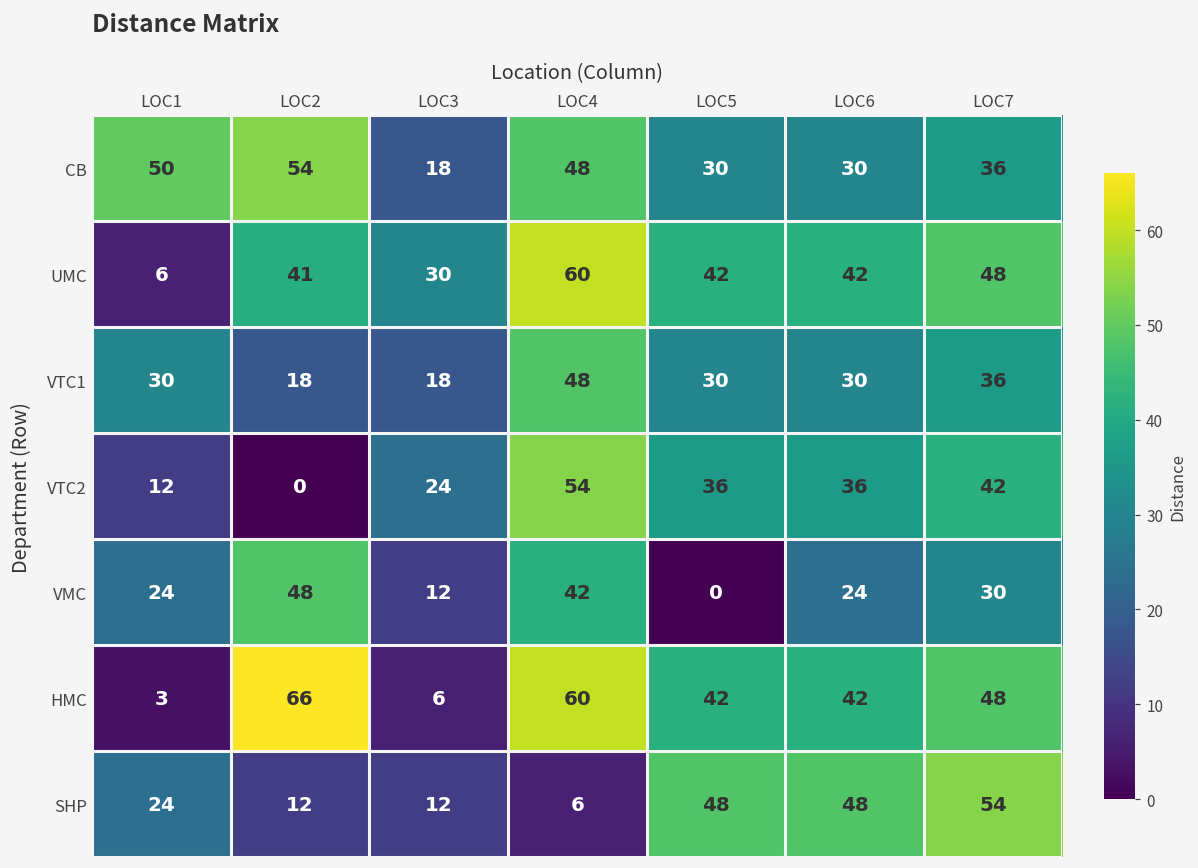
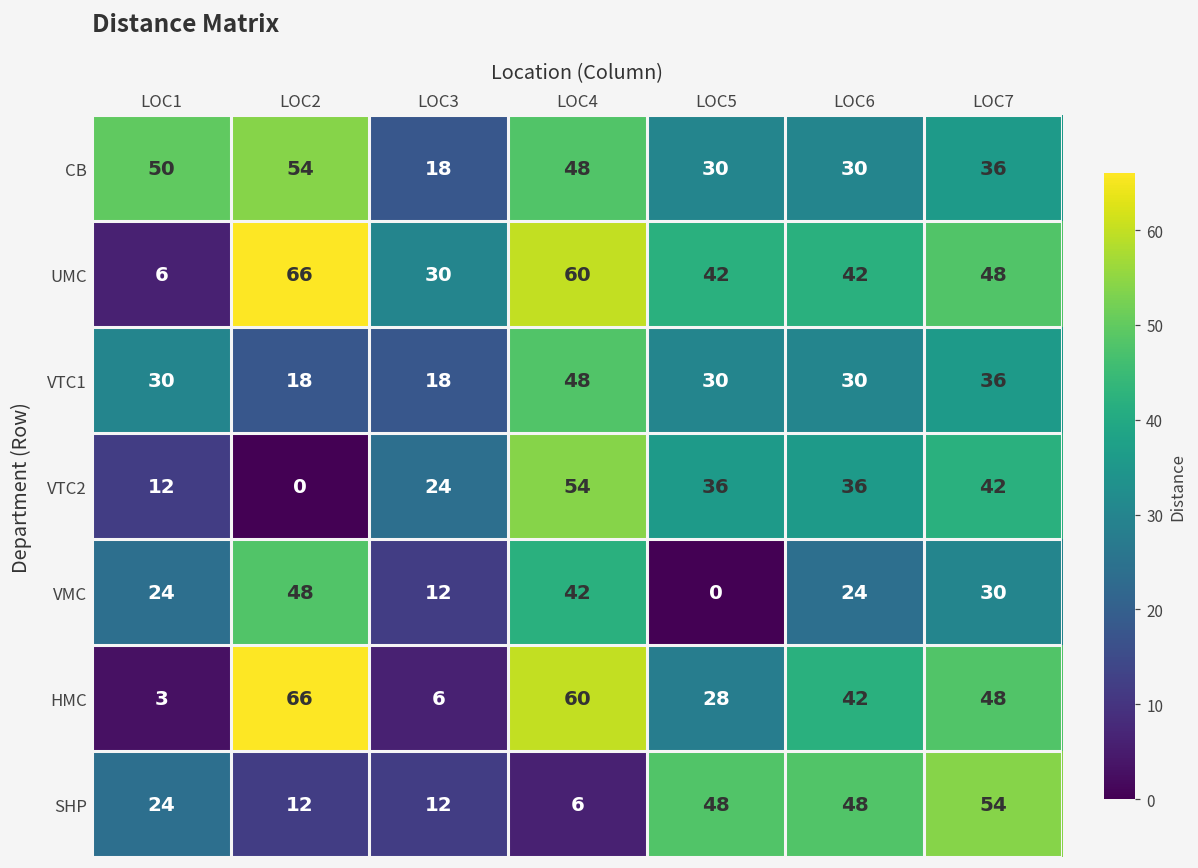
  {
    "CB": {
      "LOC1": 50,
      "LOC2": 54,
      "LOC3": 18,
      "LOC4": 48,
      "LOC5": 30,
      "LOC6": 30,
      "LOC7": 36
    },
    "UMC": {
      "LOC1": 6,
-     "LOC2": 41,
+     "LOC2": 66,
      "LOC3": 30,
      "LOC4": 60,
      "LOC5": 42,
      "LOC6": 42,
      "LOC7": 48
    },
    "VTC1": {
      "LOC1": 30,
      "LOC2": 18,
      "LOC3": 18,
      "LOC4": 48,
      "LOC5": 30,
      "LOC6": 30,
      "LOC7": 36
    },
    "VTC2": {
      "LOC1": 12,
      "LOC2": 0,
      "LOC3": 24,
      "LOC4": 54,
      "LOC5": 36,
      "LOC6": 36,
      "LOC7": 42
    },
    "VMC": {
      "LOC1": 24,
      "LOC2": 48,
      "LOC3": 12,
      "LOC4": 42,
      "LOC5": 0,
      "LOC6": 24,
      "LOC7": 30
    },
    "HMC": {
      "LOC1": 3,
      "LOC2": 66,
      "LOC3": 6,
      "LOC4": 60,
-     "LOC5": 42,
+     "LOC5": 28,
      "LOC6": 42,
      "LOC7": 48
    },
    "SHP": {
      "LOC1": 24,
      "LOC2": 12,
      "LOC3": 12,
      "LOC4": 6,
      "LOC5": 48,
      "LOC6": 48,
      "LOC7": 54
    }
  }
